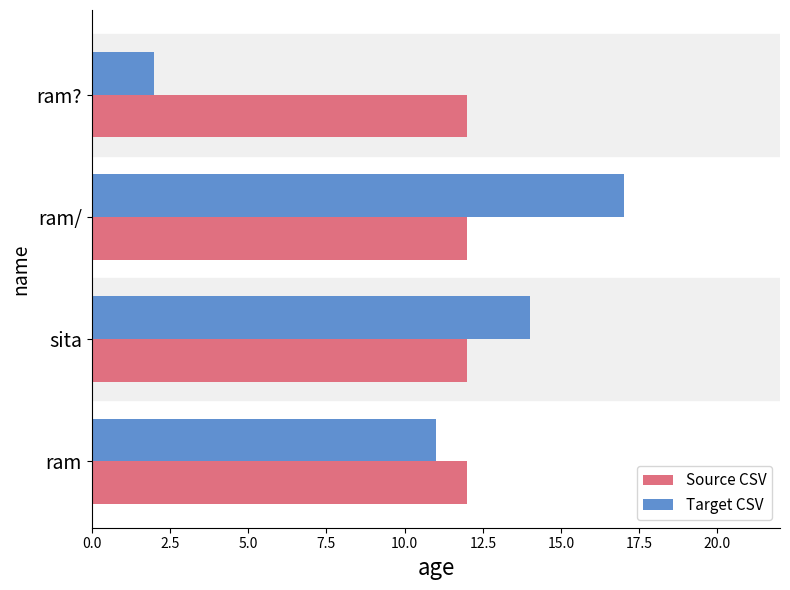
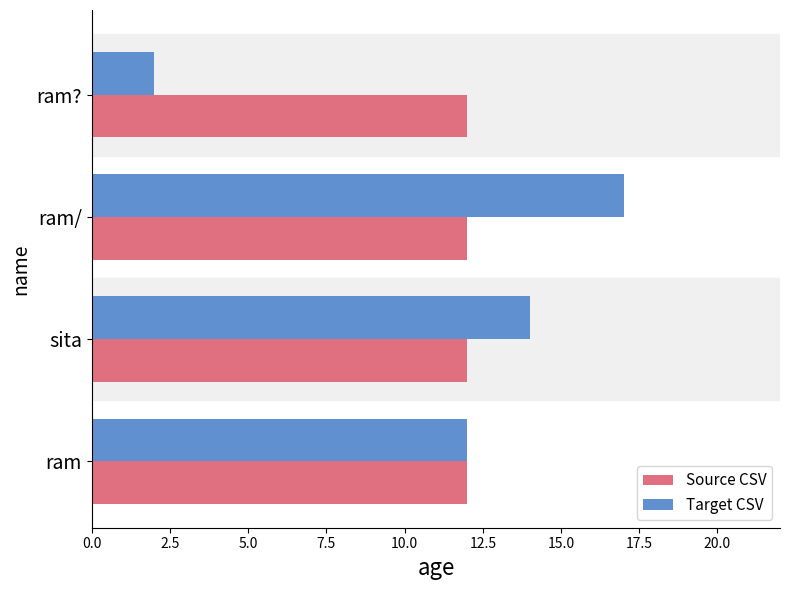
  {
    "Source CSV": {
      "ram?": 12,
      "ram/": 12,
      "sita": 12,
      "ram": 12
    },
    "Target CSV": {
      "ram?": 2,
      "ram/": 17,
      "sita": 14,
-     "ram": 11
+     "ram": 12
    }
  }
